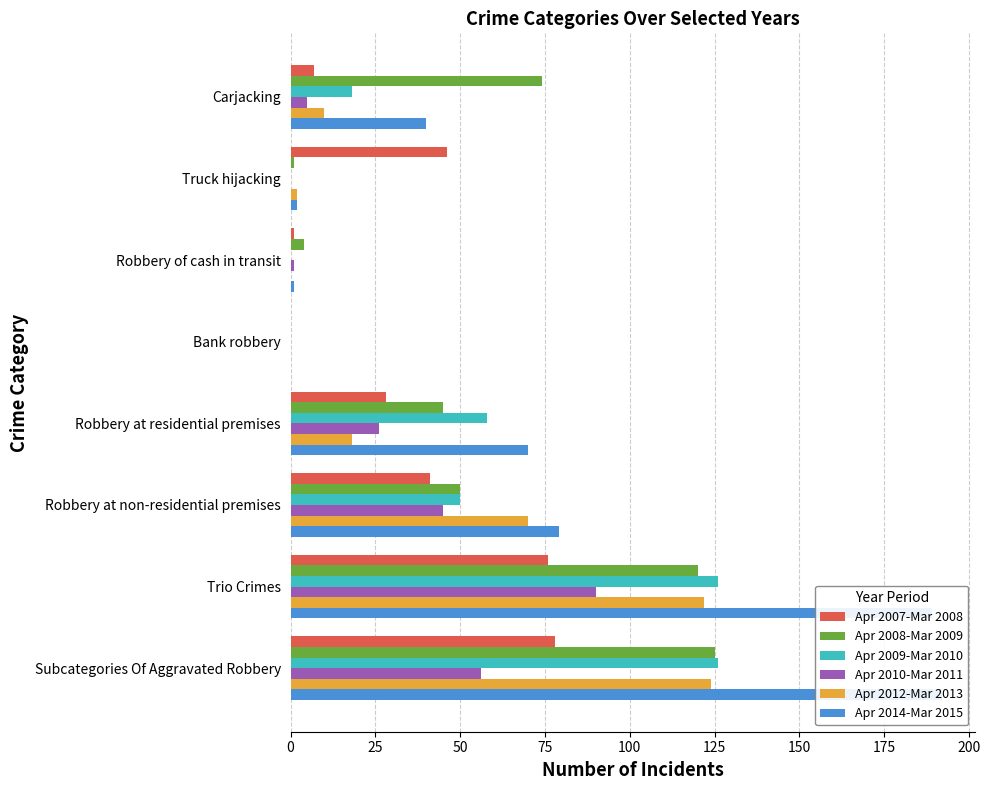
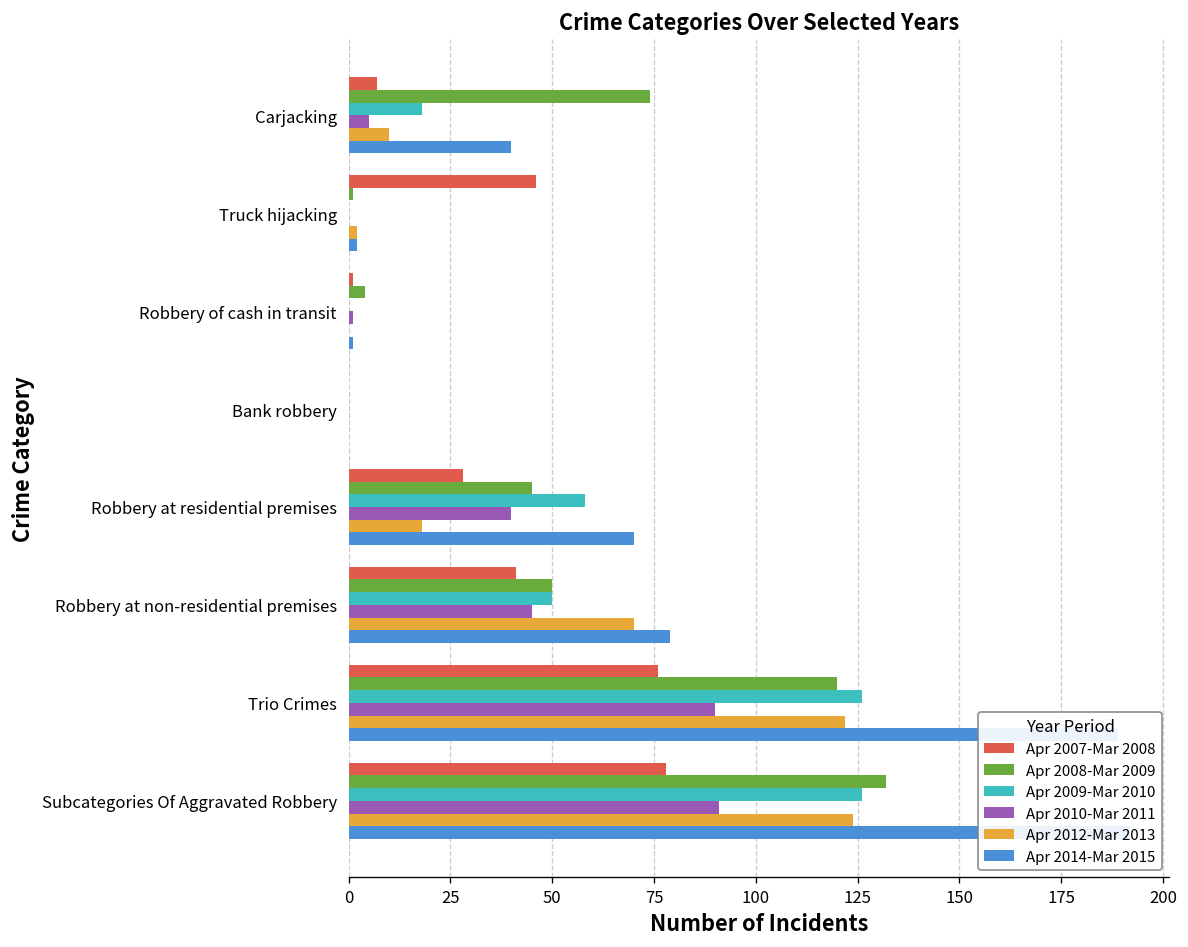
  {
    "Apr 2007-Mar 2008": {
      "Carjacking": 7,
      "Truck hijacking": 46,
      "Robbery of cash in transit": 1,
      "Bank robbery": 0,
      "Robbery at residential premises": 28,
      "Robbery at non-residential premises": 41,
      "Trio Crimes": 76,
      "Subcategories Of Aggravated Robbery": 78
    },
    "Apr 2008-Mar 2009": {
      "Carjacking": 74,
      "Truck hijacking": 1,
      "Robbery of cash in transit": 4,
      "Bank robbery": 0,
      "Robbery at residential premises": 45,
      "Robbery at non-residential premises": 50,
      "Trio Crimes": 120,
-     "Subcategories Of Aggravated Robbery": 125
+     "Subcategories Of Aggravated Robbery": 132
    },
    "Apr 2010-Mar 2011": {
      "Carjacking": 5,
      "Truck hijacking": 0,
      "Robbery of cash in transit": 1,
      "Bank robbery": 0,
-     "Robbery at residential premises": 26,
+     "Robbery at residential premises": 40,
      "Robbery at non-residential premises": 45,
      "Trio Crimes": 90,
-     "Subcategories Of Aggravated Robbery": 56
+     "Subcategories Of Aggravated Robbery": 91
    },
    "Apr 2012-Mar 2013": {
      "Carjacking": 10,
      "Truck hijacking": 2,
      "Robbery of cash in transit": 0,
      "Bank robbery": 0,
      "Robbery at residential premises": 18,
      "Robbery at non-residential premises": 70,
      "Trio Crimes": 122,
      "Subcategories Of Aggravated Robbery": 124
    }
  }
